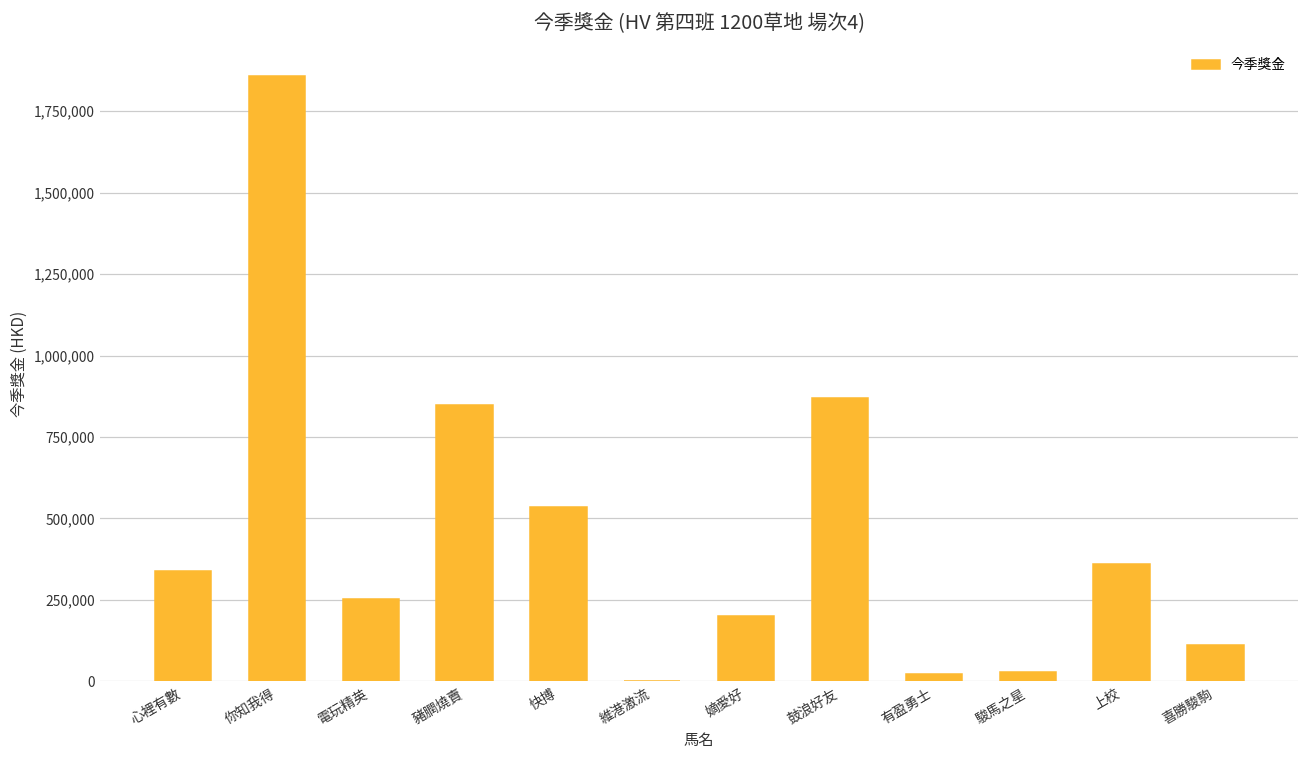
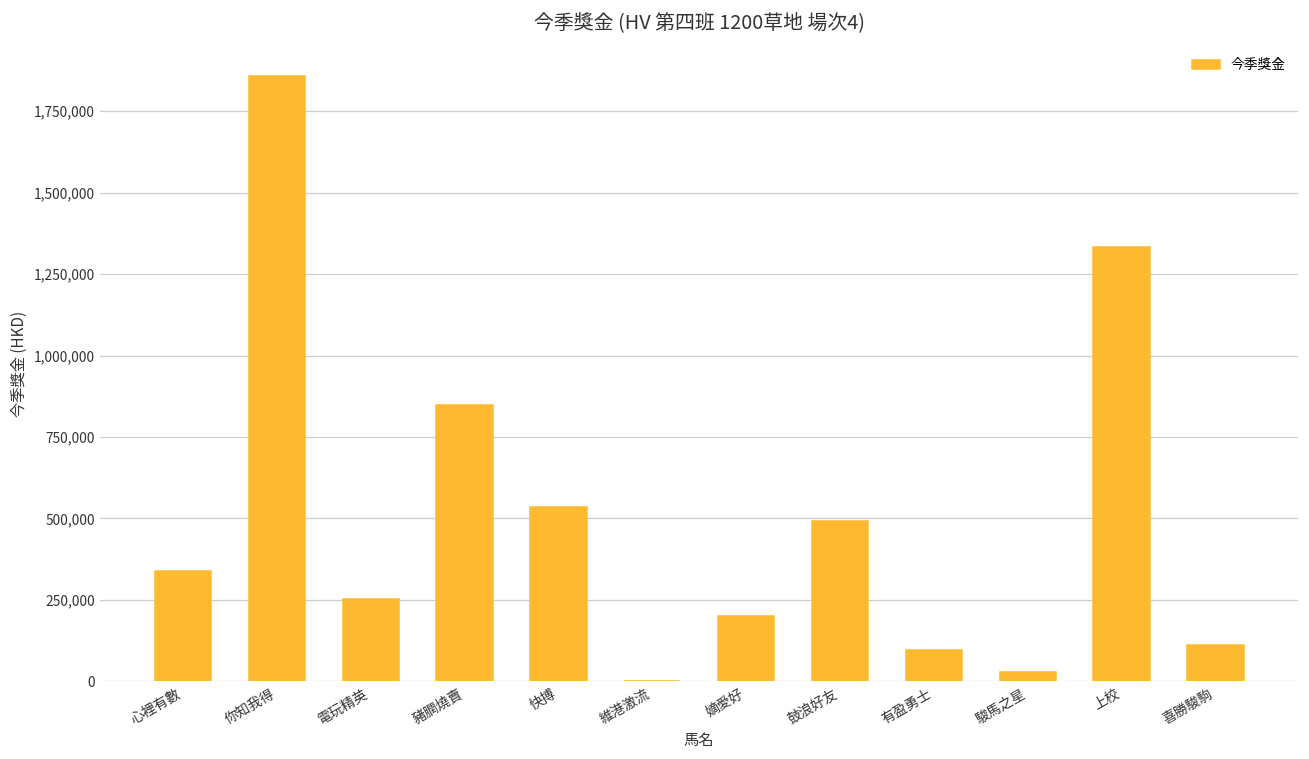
  {
    "心裡有數": "340,000",
    "你知我得": "1,860,000",
    "電玩精英": "250,000",
    "豬膶燒賣": "850,000",
    "快搏": "540,000",
    "維港激流": "0",
    "嫡愛好": "200,000",
-   "鼓浪好友": "870,000",
-   "有盈勇士": "20,000",
+   "鼓浪好友": "490,000",
+   "有盈勇士": "100,000",
    "駿馬之星": "30,000",
-   "上校": "360,000",
+   "上校": "1,330,000",
    "喜勝駿駒": "110,000"
  }
